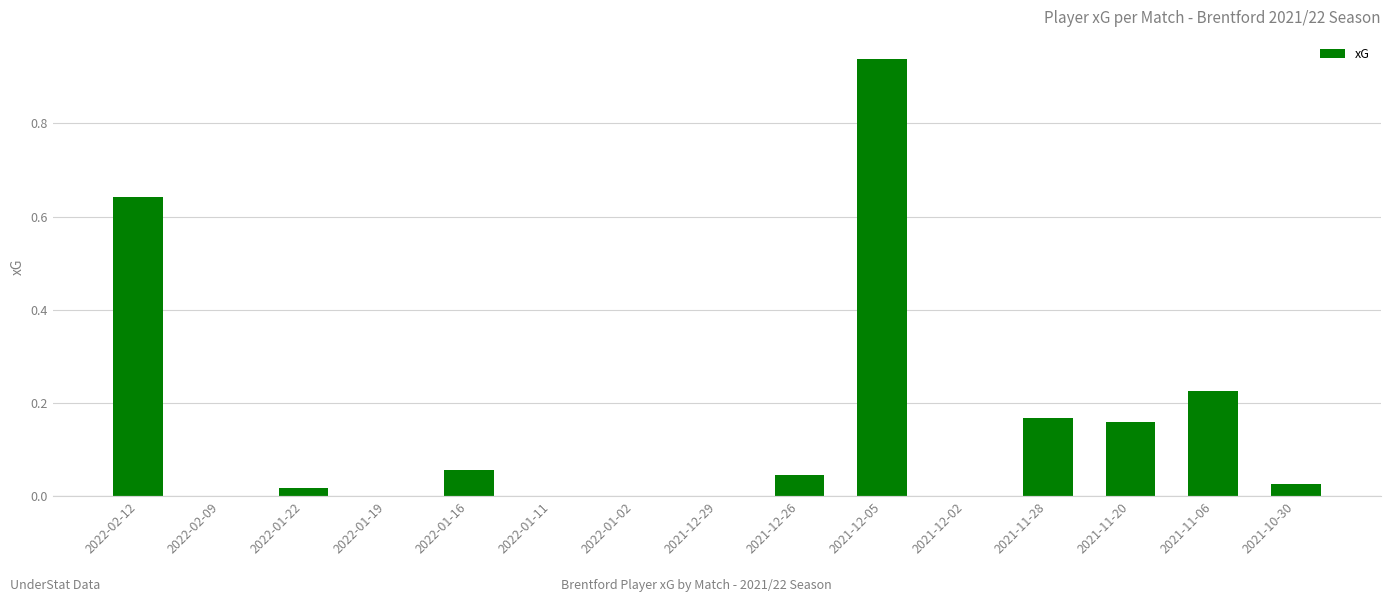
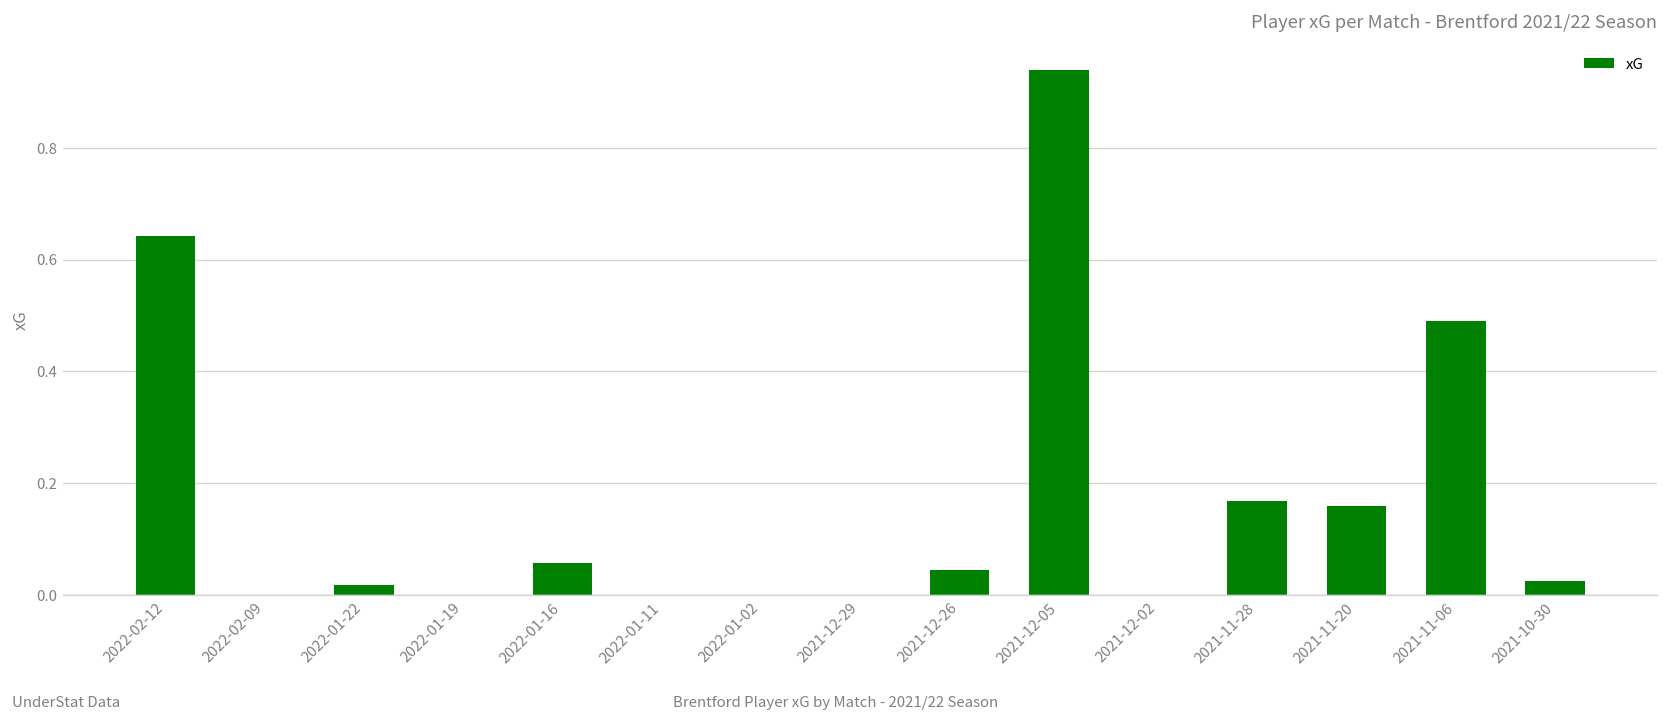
  {
    "2022-02-12": 0.64,
    "2022-02-09": 0.00,
    "2022-01-22": 0.02,
    "2022-01-19": 0.00,
    "2022-01-16": 0.06,
    "2022-01-11": 0.00,
    "2022-01-02": 0.00,
    "2021-12-29": 0.00,
    "2021-12-26": 0.05,
    "2021-12-05": 0.94,
    "2021-12-02": 0.00,
    "2021-11-28": 0.17,
    "2021-11-20": 0.16,
-   "2021-11-06": 0.23,
+   "2021-11-06": 0.49,
    "2021-10-30": 0.03
  }
